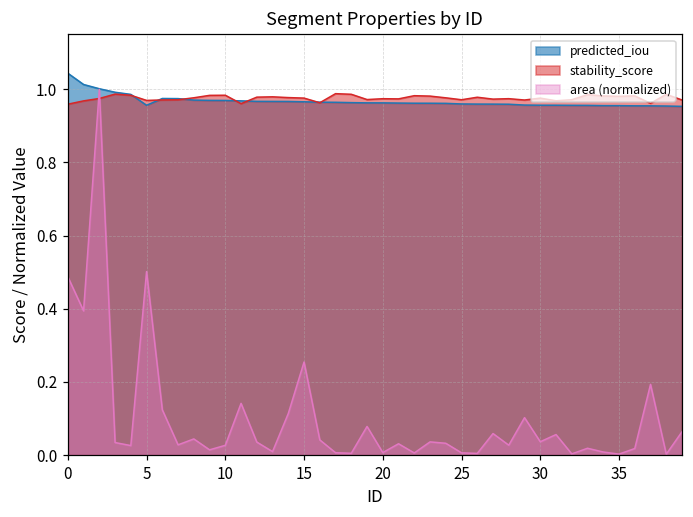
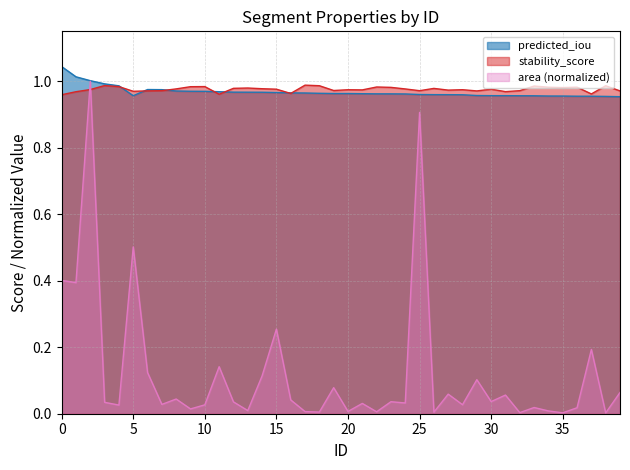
  {
    "predicted_iou": {
      "0": 1.04,
      "5": 0.96,
      "10": 0.97,
      "15": 0.97,
      "20": 0.96,
      "25": 0.96,
      "30": 0.96,
      "35": 0.96
    },
    "stability_score": {
      "0": 0.96,
      "5": 0.97,
      "10": 0.98,
      "15": 0.98,
      "20": 0.97,
      "25": 0.97,
      "30": 0.98
    },
    "area (normalized)": {
-     "0": 0.49,
+     "0": 0.40,
      "5": 0.50,
      "10": 0.03,
      "15": 0.25,
      "20": 0.01,
-     "25": 0.01,
+     "25": 0.91,
      "30": 0.04,
      "35": 0.00
    }
  }
